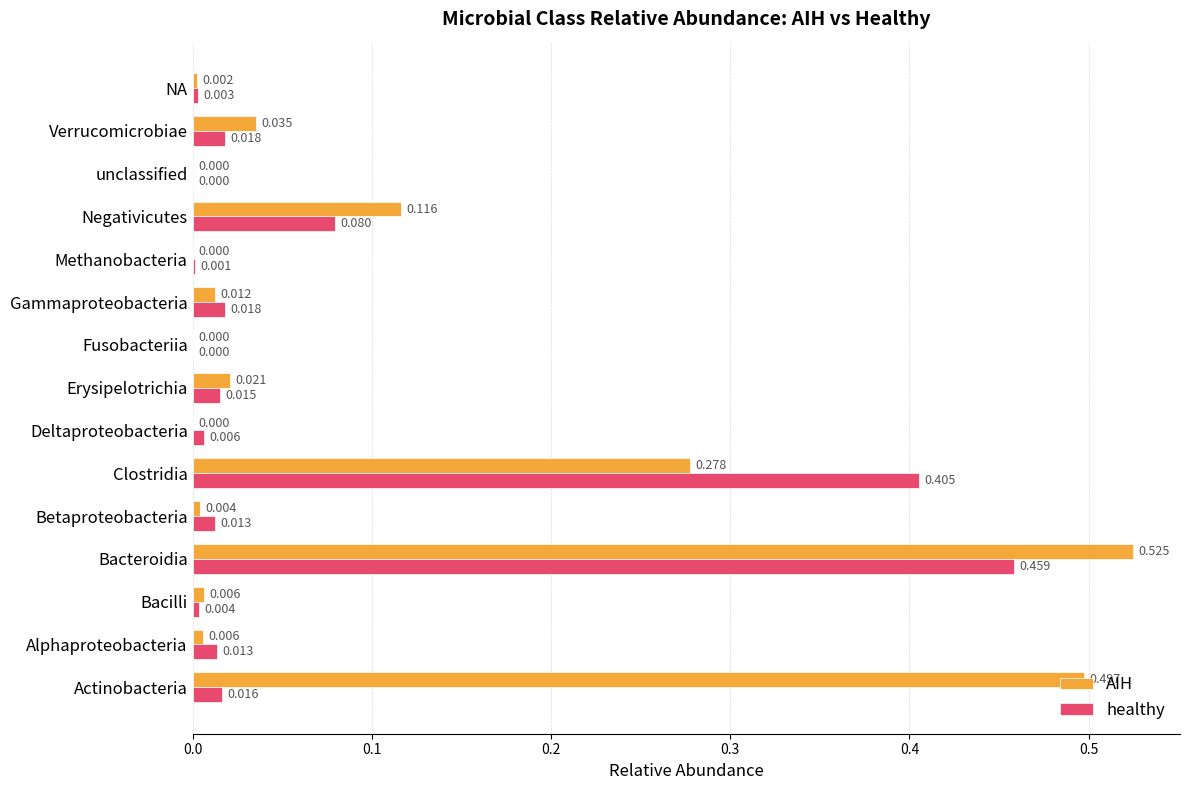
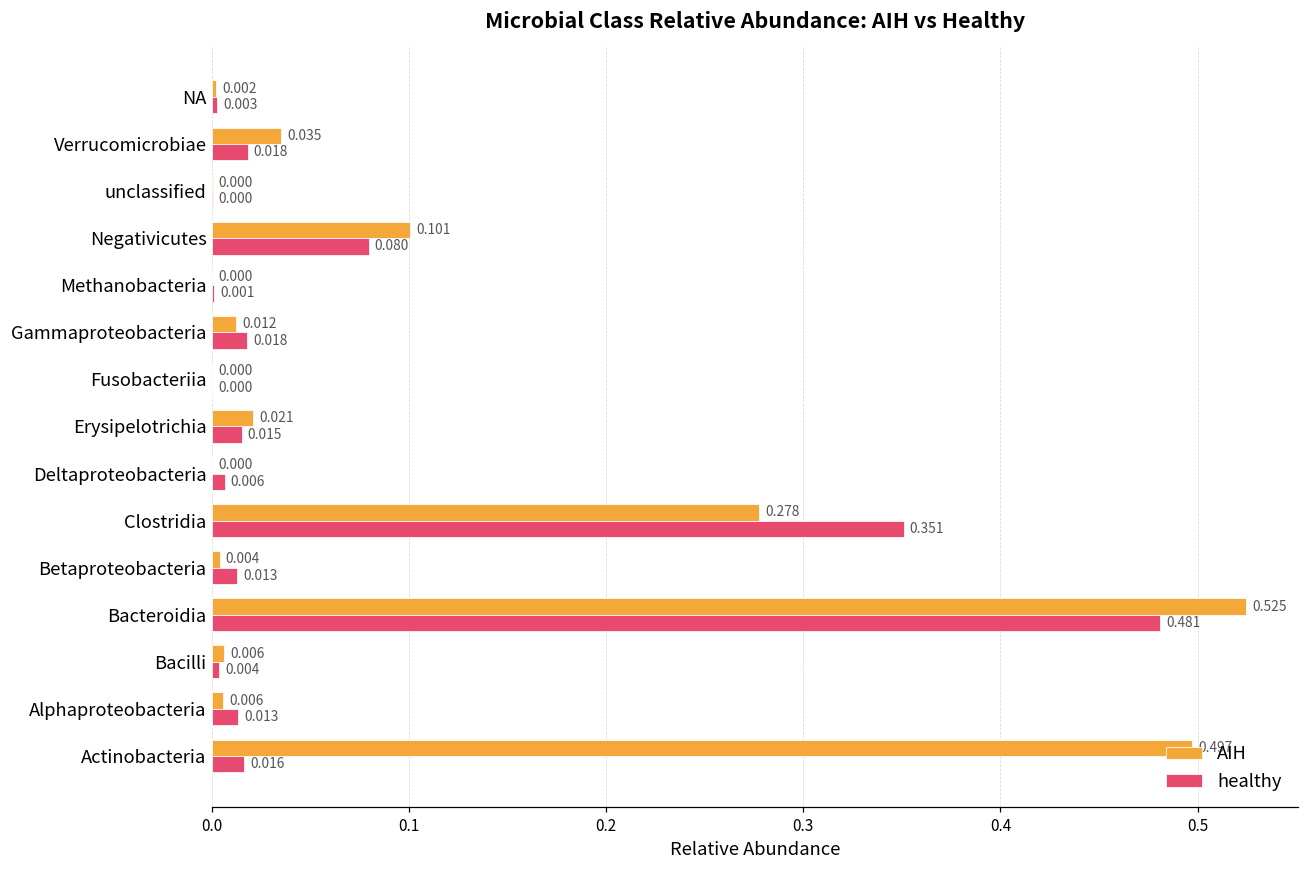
  {
    "AIH": {
      "NA": 0.002,
      "Verrucomicrobiae": 0.035,
      "unclassified": 0.000,
-     "Negativicutes": 0.116,
+     "Negativicutes": 0.101,
      "Methanobacteria": 0.000,
      "Gammaproteobacteria": 0.012,
      "Fusobacteriia": 0.000,
      "Erysipelotrichia": 0.021,
      "Deltaproteobacteria": 0.000,
      "Clostridia": 0.278,
      "Betaproteobacteria": 0.004,
      "Bacteroidia": 0.525,
      "Bacilli": 0.006,
      "Alphaproteobacteria": 0.006,
      "Actinobacteria": 0.497
    },
    "healthy": {
      "NA": 0.003,
      "Verrucomicrobiae": 0.018,
      "unclassified": 0.000,
      "Negativicutes": 0.080,
      "Methanobacteria": 0.001,
      "Gammaproteobacteria": 0.018,
      "Fusobacteriia": 0.000,
      "Erysipelotrichia": 0.015,
      "Deltaproteobacteria": 0.006,
-     "Clostridia": 0.405,
+     "Clostridia": 0.351,
      "Betaproteobacteria": 0.013,
-     "Bacteroidia": 0.459,
+     "Bacteroidia": 0.481,
      "Bacilli": 0.004,
      "Alphaproteobacteria": 0.013,
      "Actinobacteria": 0.016
    }
  }
